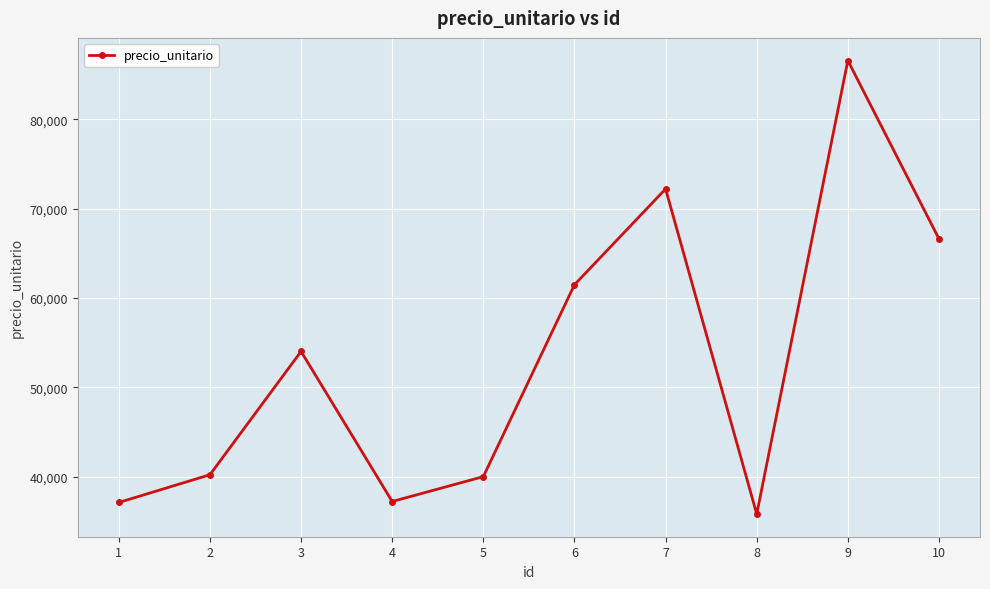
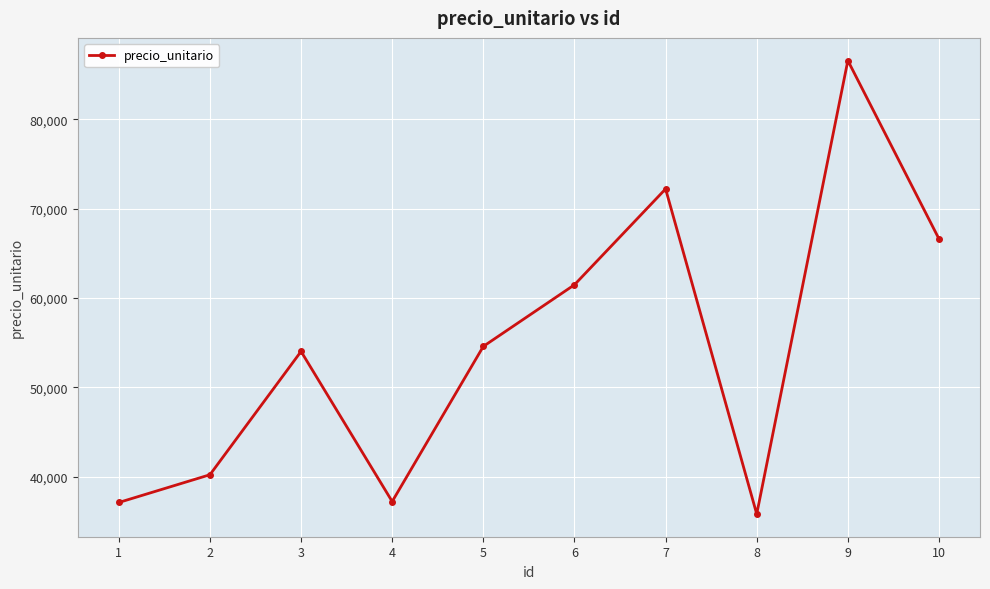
  {
    "1": "37,000",
    "2": "40,000",
    "3": "54,000",
    "4": "37,000",
-   "5": "40,000",
+   "5": "55,000",
    "6": "61,000",
    "7": "72,000",
    "8": "36,000",
    "9": "87,000",
    "10": "67,000"
  }
